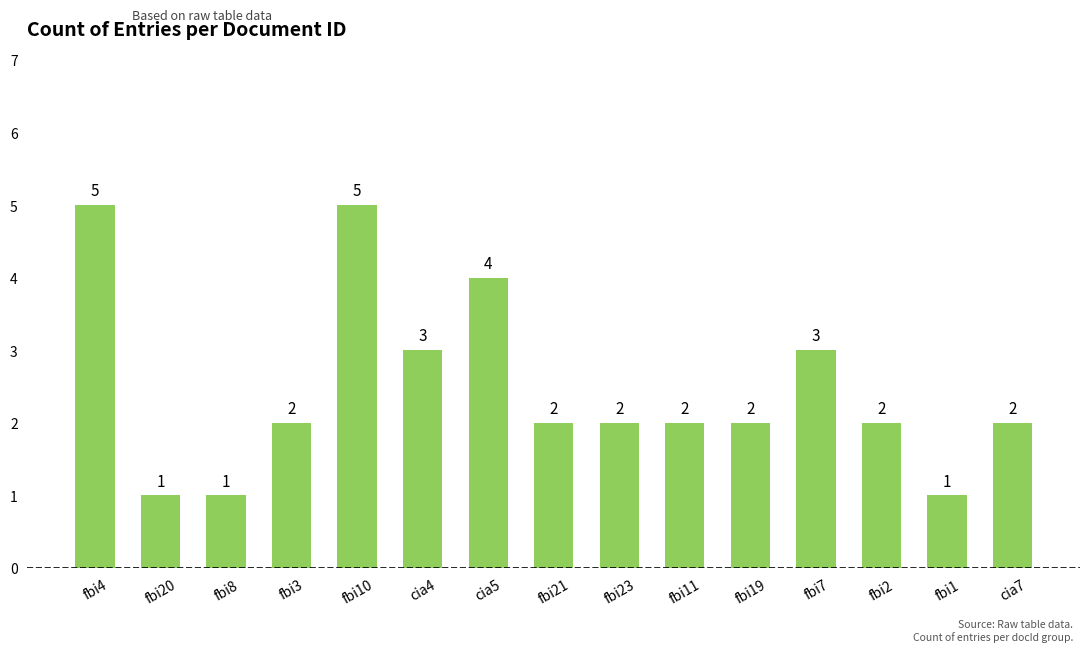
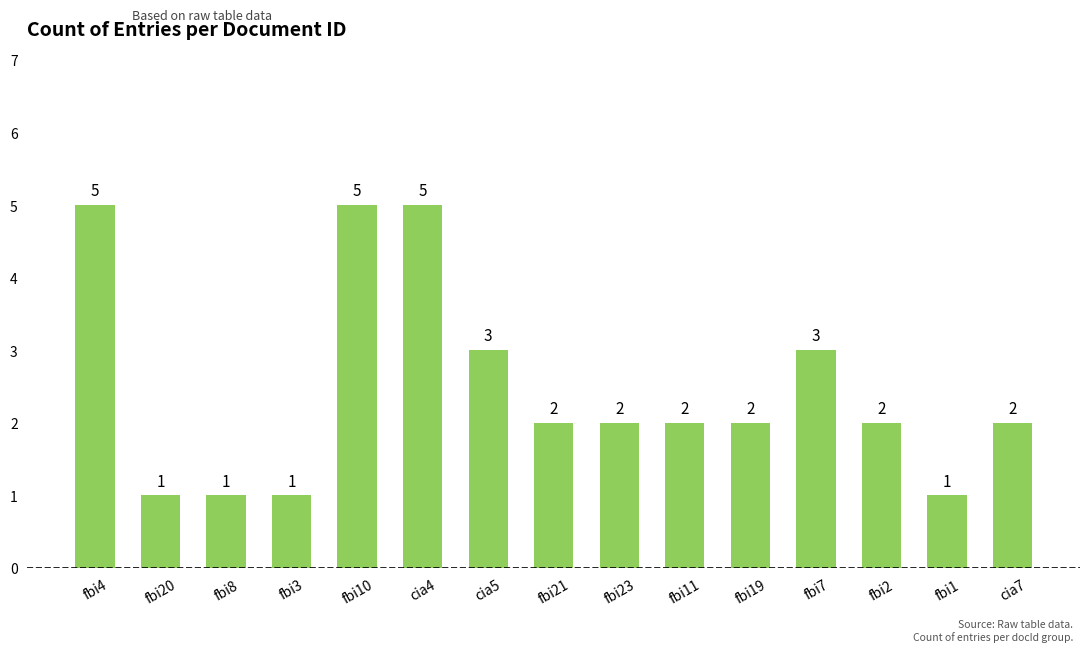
  {
    "fbi4": 5,
    "fbi20": 1,
    "fbi8": 1,
-   "fbi3": 2,
+   "fbi3": 1,
    "fbi10": 5,
-   "cia4": 3,
-   "cia5": 4,
+   "cia4": 5,
+   "cia5": 3,
    "fbi21": 2,
    "fbi23": 2,
    "fbi11": 2,
    "fbi19": 2,
    "fbi7": 3,
    "fbi2": 2,
    "fbi1": 1,
    "cia7": 2
  }
